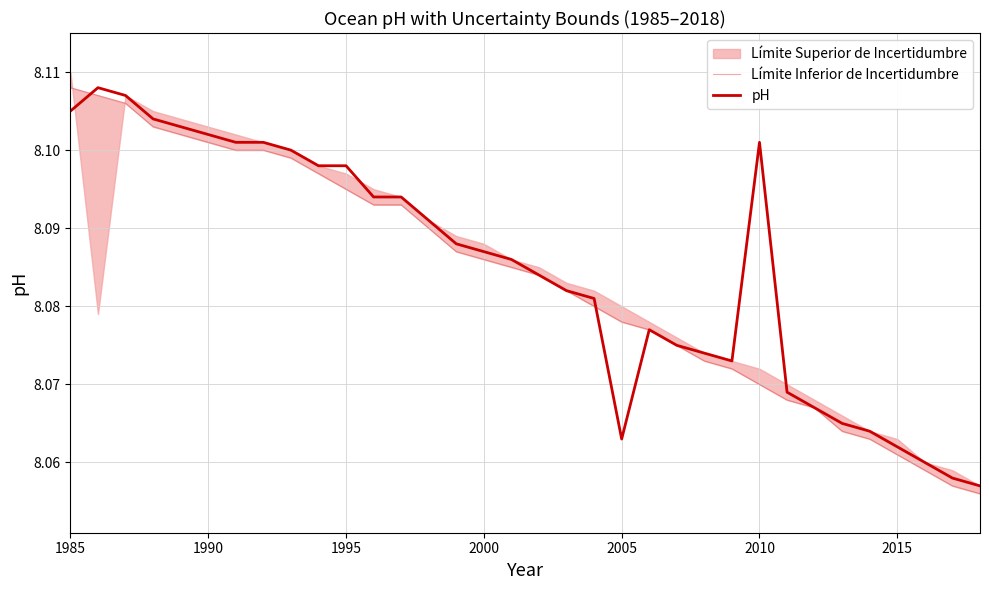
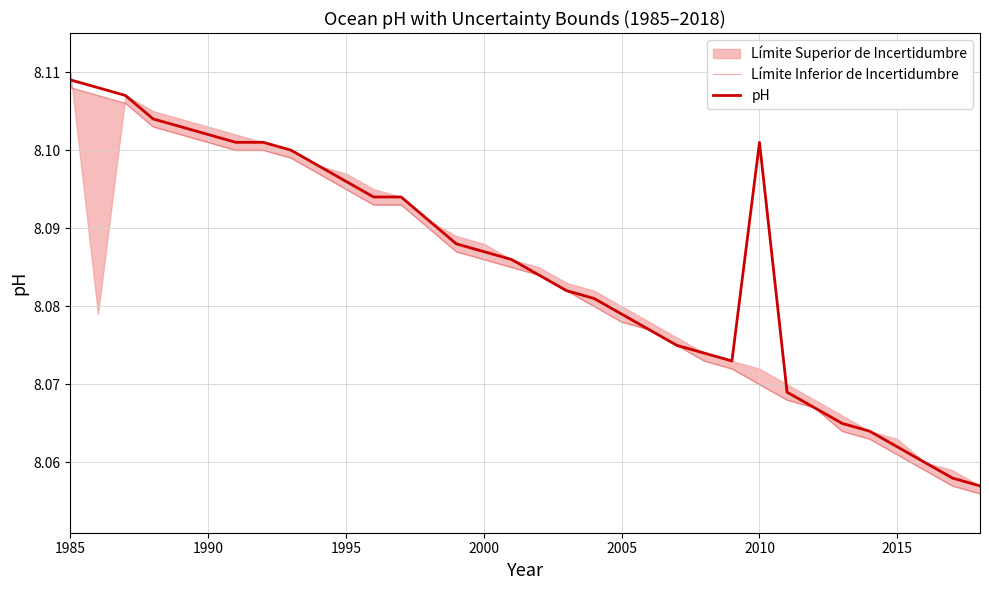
  {
    "pH": {
-     "1985": 8.105,
+     "1985": 8.109,
      "1990": 8.102,
-     "1995": 8.098,
+     "1995": 8.096,
      "2000": 8.087,
-     "2005": 8.063,
+     "2005": 8.079,
      "2010": 8.101,
      "2015": 8.062
    }
  }
